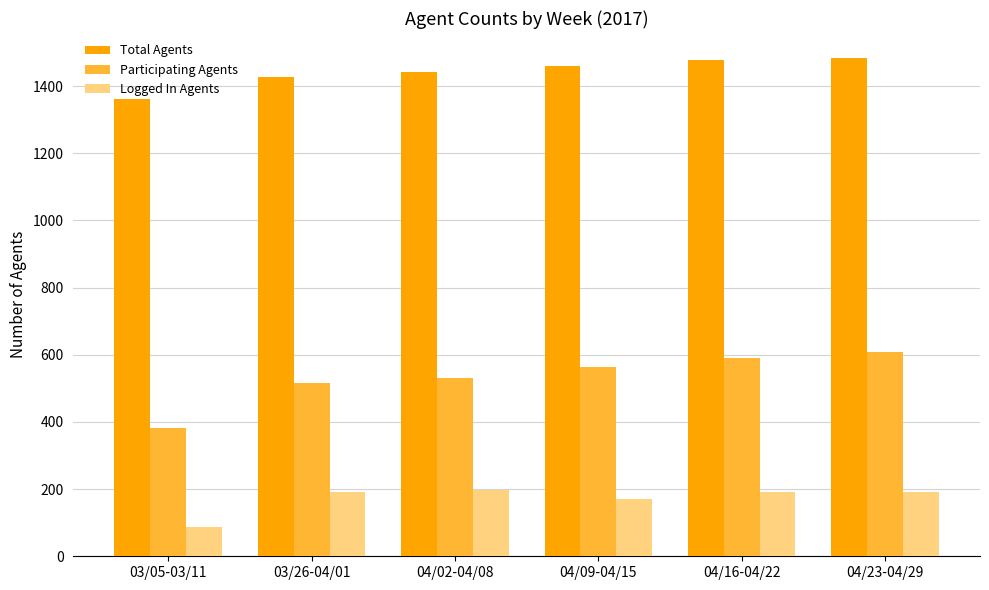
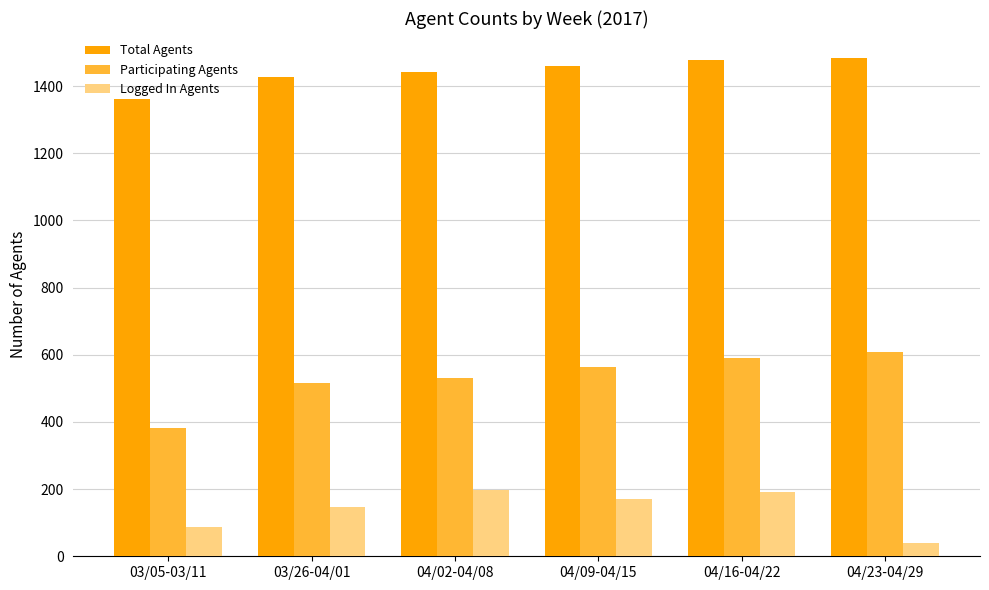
  {
    "Logged In Agents": {
      "03/05-03/11": 90,
-     "03/26-04/01": 190,
+     "03/26-04/01": 150,
      "04/02-04/08": 200,
      "04/09-04/15": 170,
      "04/16-04/22": 190,
-     "04/23-04/29": 190
+     "04/23-04/29": 40
    }
  }
